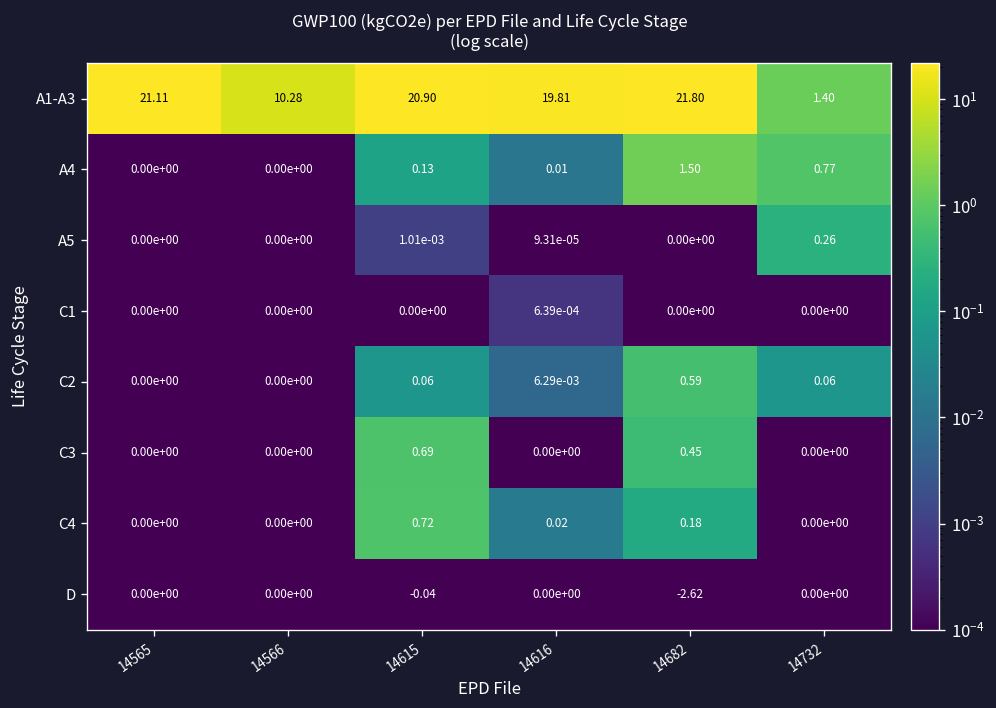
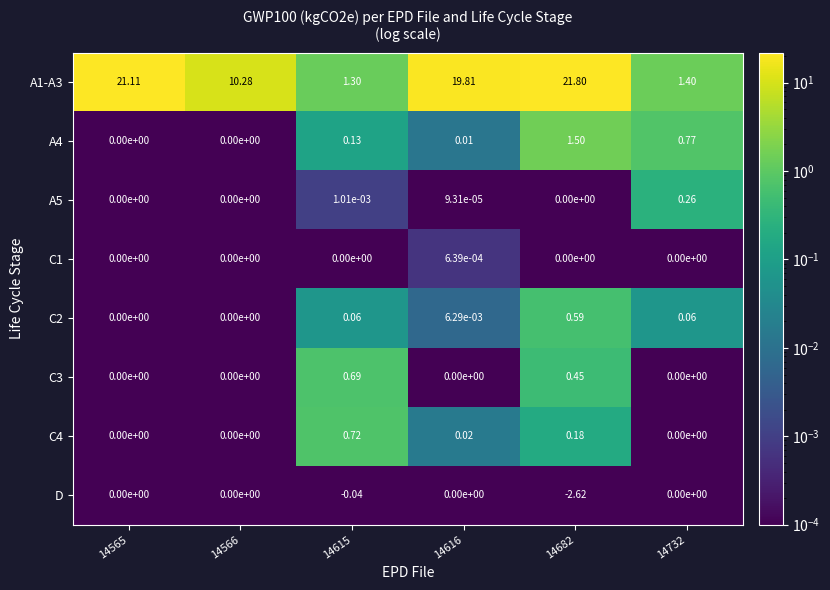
  {
    "A1-A3": {
      "14565": "21.11",
      "14566": "10.28",
-     "14615": "20.90",
+     "14615": "1.30",
      "14616": "19.81",
      "14682": "21.80",
      "14732": "1.40"
    },
    "A4": {
      "14565": "0.00e+00",
      "14566": "0.00e+00",
      "14615": "0.13",
      "14616": "0.01",
      "14682": "1.50",
      "14732": "0.77"
    },
    "A5": {
      "14565": "0.00e+00",
      "14566": "0.00e+00",
      "14615": "1.01e-03",
      "14616": "9.31e-05",
      "14682": "0.00e+00",
      "14732": "0.26"
    },
    "C1": {
      "14565": "0.00e+00",
      "14566": "0.00e+00",
      "14615": "0.00e+00",
      "14616": "6.39e-04",
      "14682": "0.00e+00",
      "14732": "0.00e+00"
    },
    "C2": {
      "14565": "0.00e+00",
      "14566": "0.00e+00",
      "14615": "0.06",
      "14616": "6.29e-03",
      "14682": "0.59",
      "14732": "0.06"
    },
    "C3": {
      "14565": "0.00e+00",
      "14566": "0.00e+00",
      "14615": "0.69",
      "14616": "0.00e+00",
      "14682": "0.45",
      "14732": "0.00e+00"
    },
    "C4": {
      "14565": "0.00e+00",
      "14566": "0.00e+00",
      "14615": "0.72",
      "14616": "0.02",
      "14682": "0.18",
      "14732": "0.00e+00"
    },
    "D": {
      "14565": "0.00e+00",
      "14566": "0.00e+00",
      "14615": "-0.04",
      "14616": "0.00e+00",
      "14682": "-2.62",
      "14732": "0.00e+00"
    }
  }
